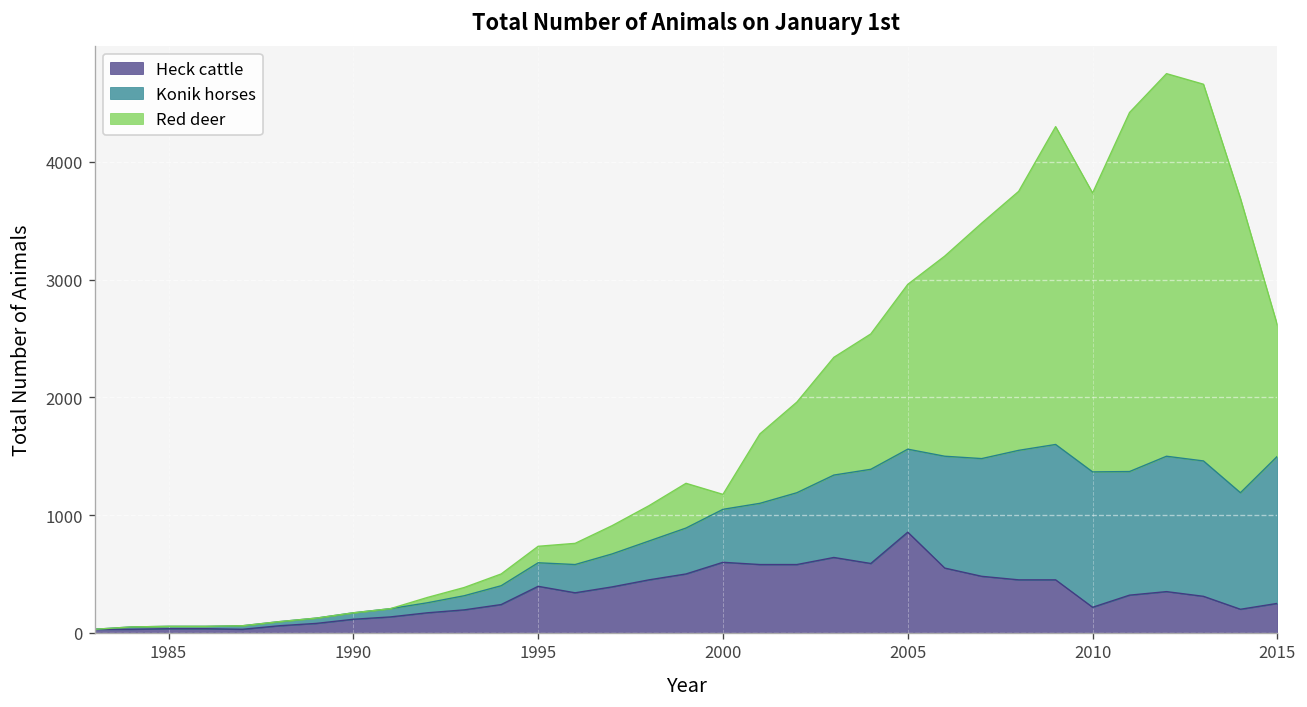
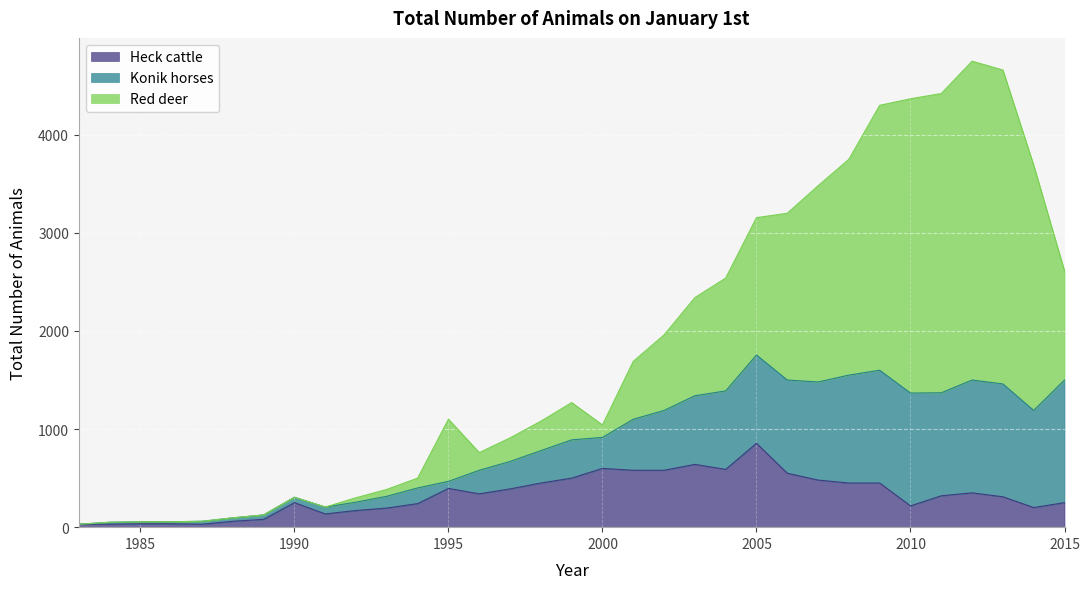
  {
    "Heck cattle": {
-     "1990": 100,
+     "1990": 300,
      "1995": 400,
      "2000": 600,
      "2005": 900,
      "2010": 200,
      "2015": 300
    },
    "Konik horses": {
-     "1995": 200,
-     "2000": 500,
-     "2005": 700,
+     "1995": 100,
+     "2000": 300,
+     "2005": 900,
      "2010": 1200,
      "2015": 1300
    },
    "Red deer": {
-     "1995": 100,
+     "1995": 600,
      "2000": 100,
      "2005": 1400,
-     "2010": 2400,
+     "2010": 3000,
      "2015": 1100
    }
  }
